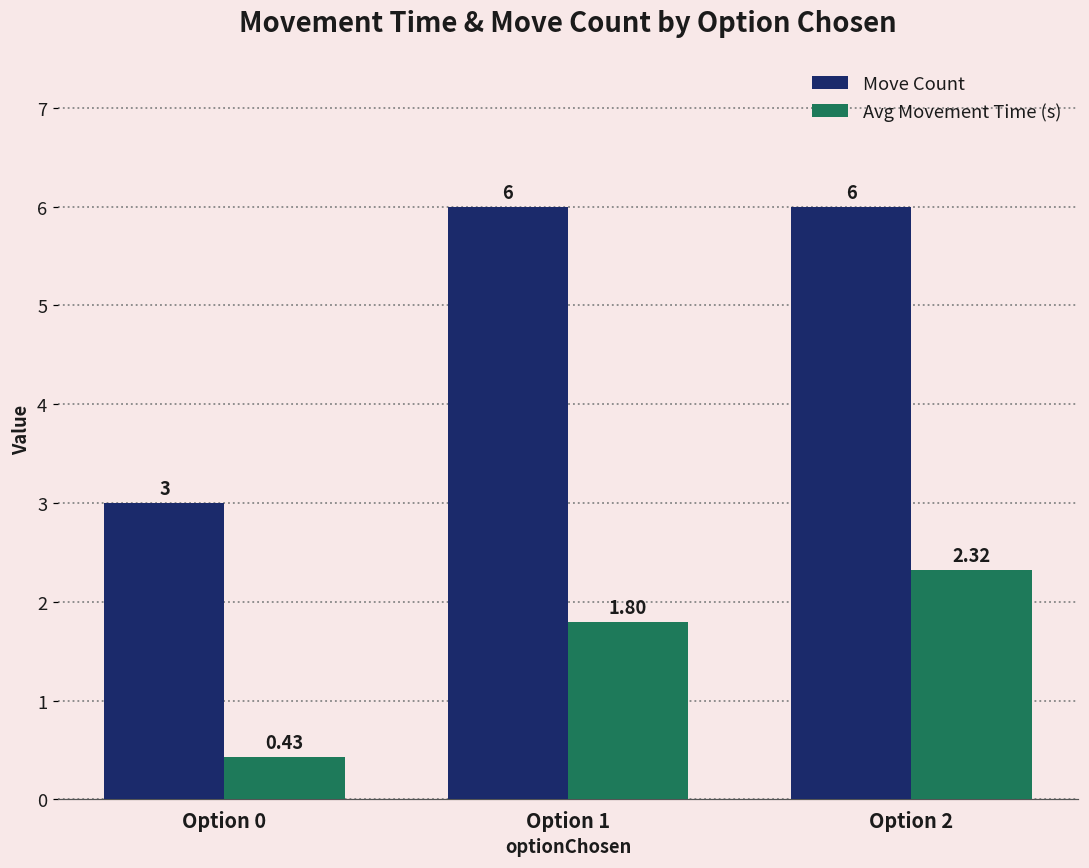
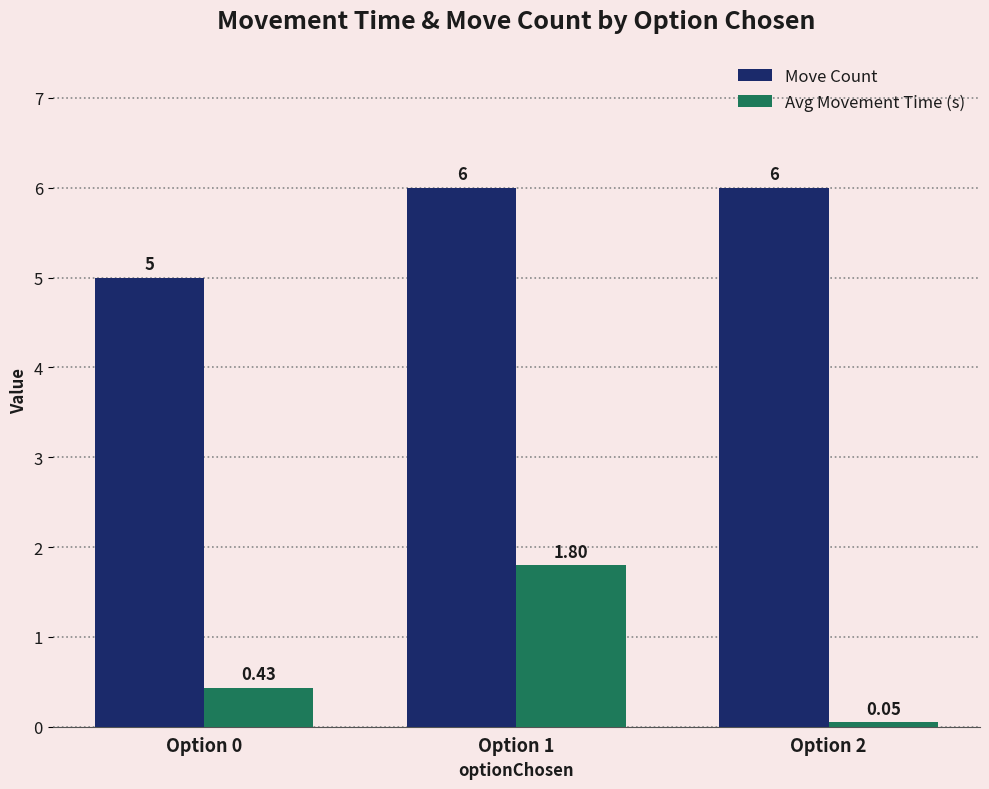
  {
    "Move Count": {
-     "Option 0": 3,
+     "Option 0": 5,
      "Option 1": 6,
      "Option 2": 6
    },
    "Avg Movement Time (s)": {
      "Option 0": 0.43,
      "Option 1": 1.80,
-     "Option 2": 2.32
+     "Option 2": 0.05
    }
  }
